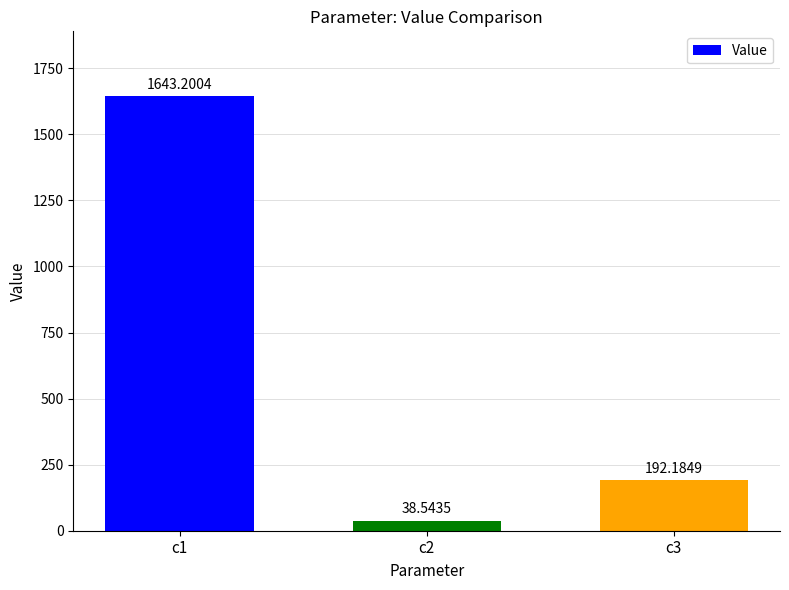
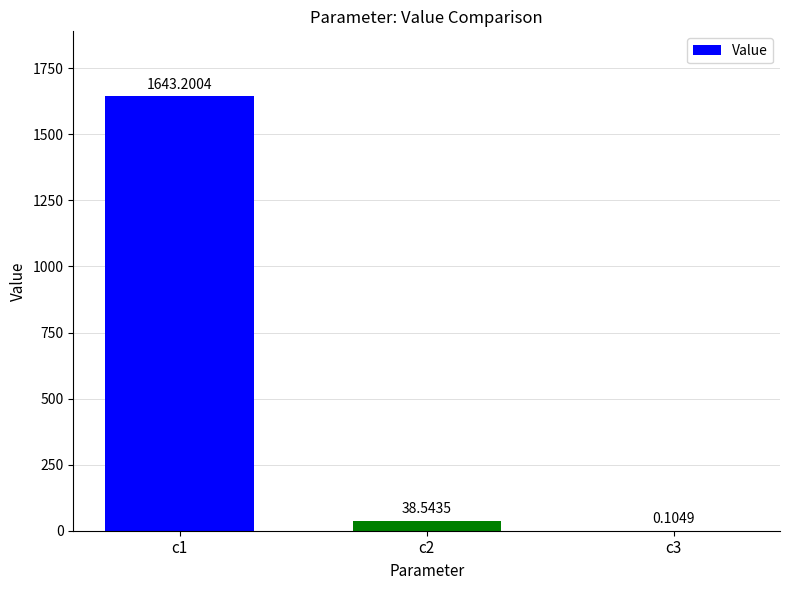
  {
    "c1": 1643.2004,
    "c2": 38.5435,
-   "c3": 192.1849
+   "c3": 0.1049
  }
